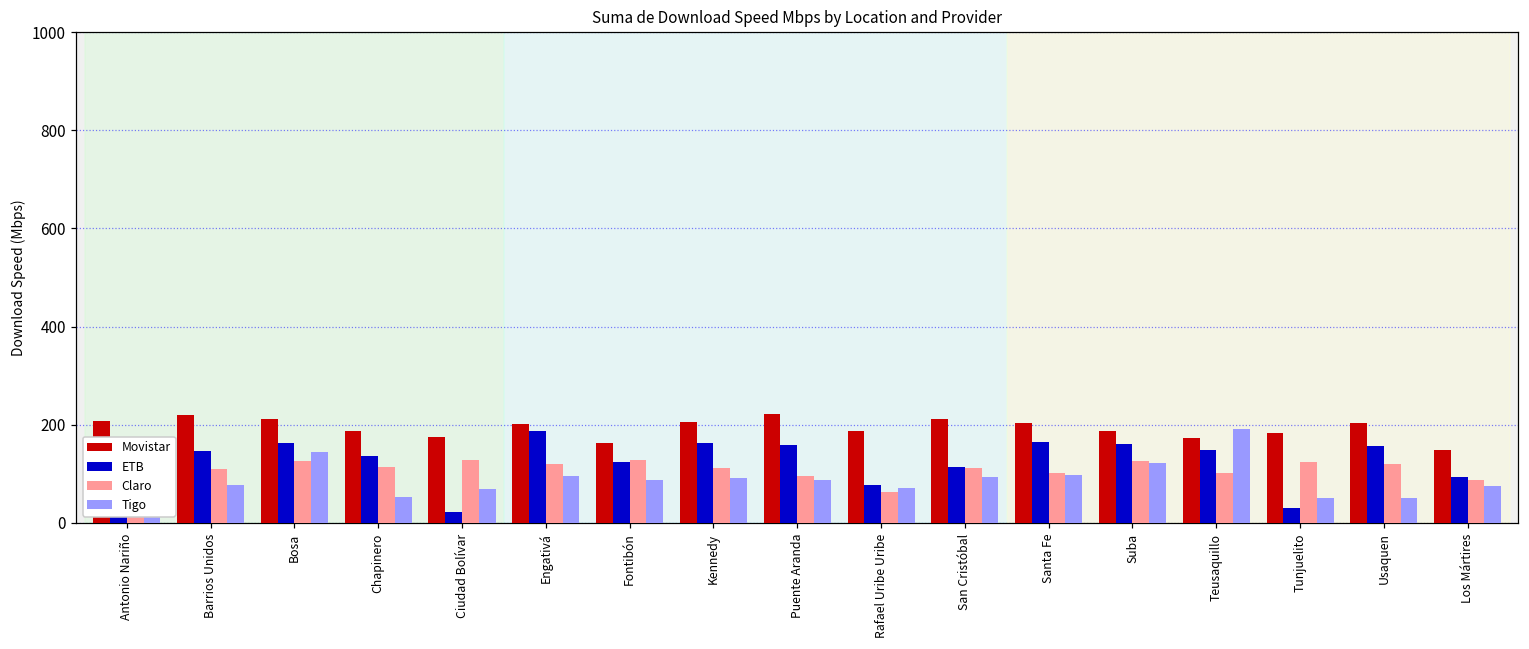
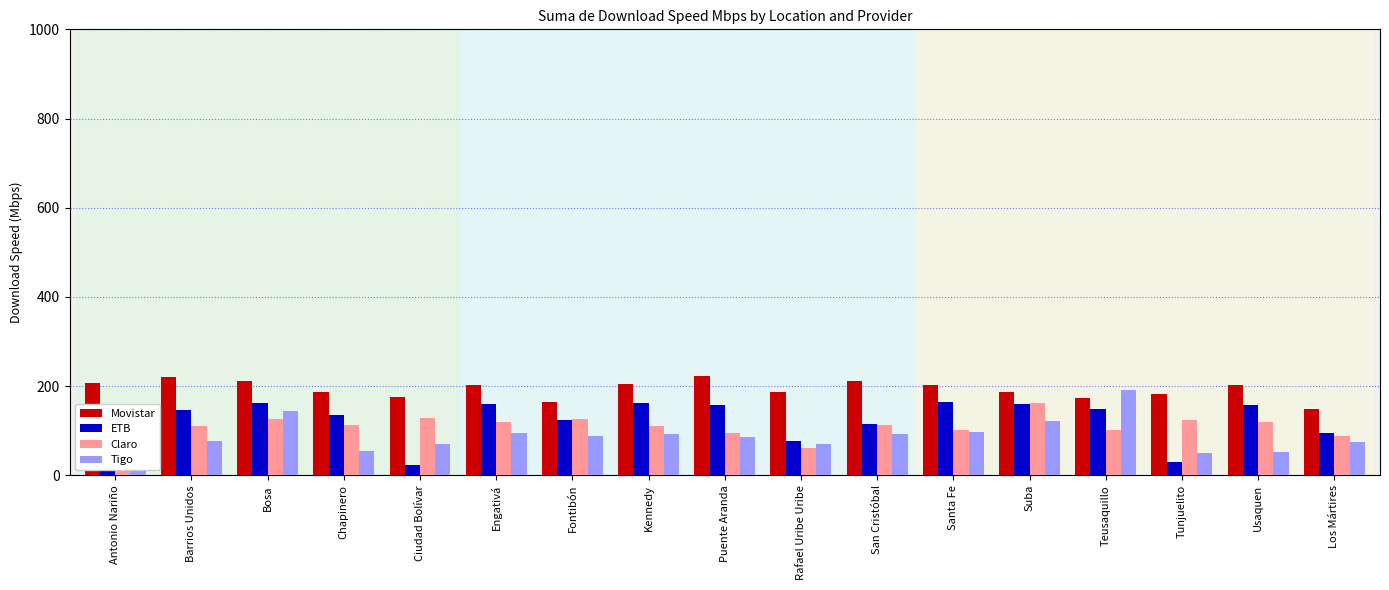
  {
    "Movistar": {
      "Antonio Nariño": 210,
      "Barrios Unidos": 220,
      "Bosa": 210,
      "Chapinero": 190,
      "Ciudad Bolívar": 180,
      "Engativá": 200,
      "Fontibón": 160,
      "Kennedy": 210,
      "Puente Aranda": 220,
      "Rafael Uribe Uribe": 190,
      "San Cristóbal": 210,
      "Santa Fe": 200,
      "Suba": 190,
      "Teusaquillo": 170,
      "Tunjuelito": 180,
      "Usaquen": 200,
      "Los Mártires": 150
    },
    "ETB": {
      "Barrios Unidos": 150,
      "Bosa": 160,
      "Chapinero": 140,
      "Ciudad Bolívar": 20,
-     "Engativá": 190,
+     "Engativá": 160,
      "Fontibón": 120,
      "Kennedy": 160,
      "Puente Aranda": 160,
      "Rafael Uribe Uribe": 80,
      "San Cristóbal": 110,
      "Santa Fe": 160,
      "Suba": 160,
      "Teusaquillo": 150,
      "Tunjuelito": 30,
      "Usaquen": 160,
      "Los Mártires": 90
    },
    "Claro": {
      "Barrios Unidos": 110,
      "Bosa": 130,
      "Chapinero": 110,
      "Ciudad Bolívar": 130,
      "Engativá": 120,
      "Fontibón": 130,
      "Kennedy": 110,
      "Puente Aranda": 100,
      "Rafael Uribe Uribe": 60,
      "San Cristóbal": 110,
      "Santa Fe": 100,
-     "Suba": 130,
+     "Suba": 160,
      "Teusaquillo": 100,
      "Tunjuelito": 120,
      "Usaquen": 120,
      "Los Mártires": 90
    },
    "Tigo": {
      "Barrios Unidos": 80,
      "Bosa": 140,
      "Chapinero": 50,
      "Ciudad Bolívar": 70,
      "Engativá": 90,
      "Fontibón": 90,
      "Kennedy": 90,
      "Puente Aranda": 90,
      "Rafael Uribe Uribe": 70,
      "San Cristóbal": 90,
      "Santa Fe": 100,
      "Suba": 120,
      "Teusaquillo": 190,
      "Tunjuelito": 50,
      "Usaquen": 50,
      "Los Mártires": 70
    }
  }
